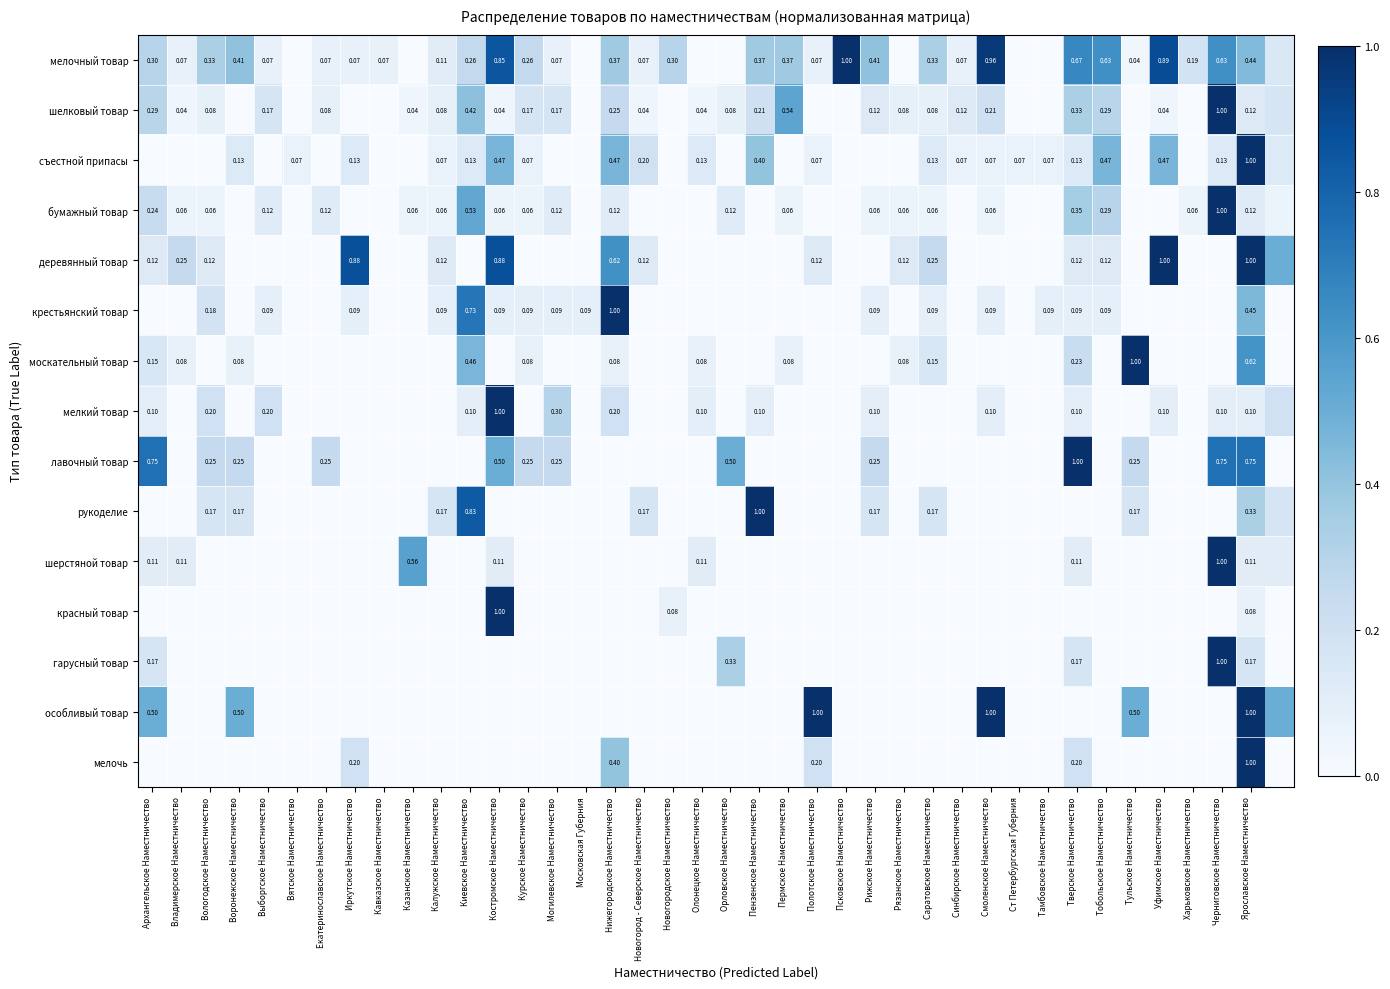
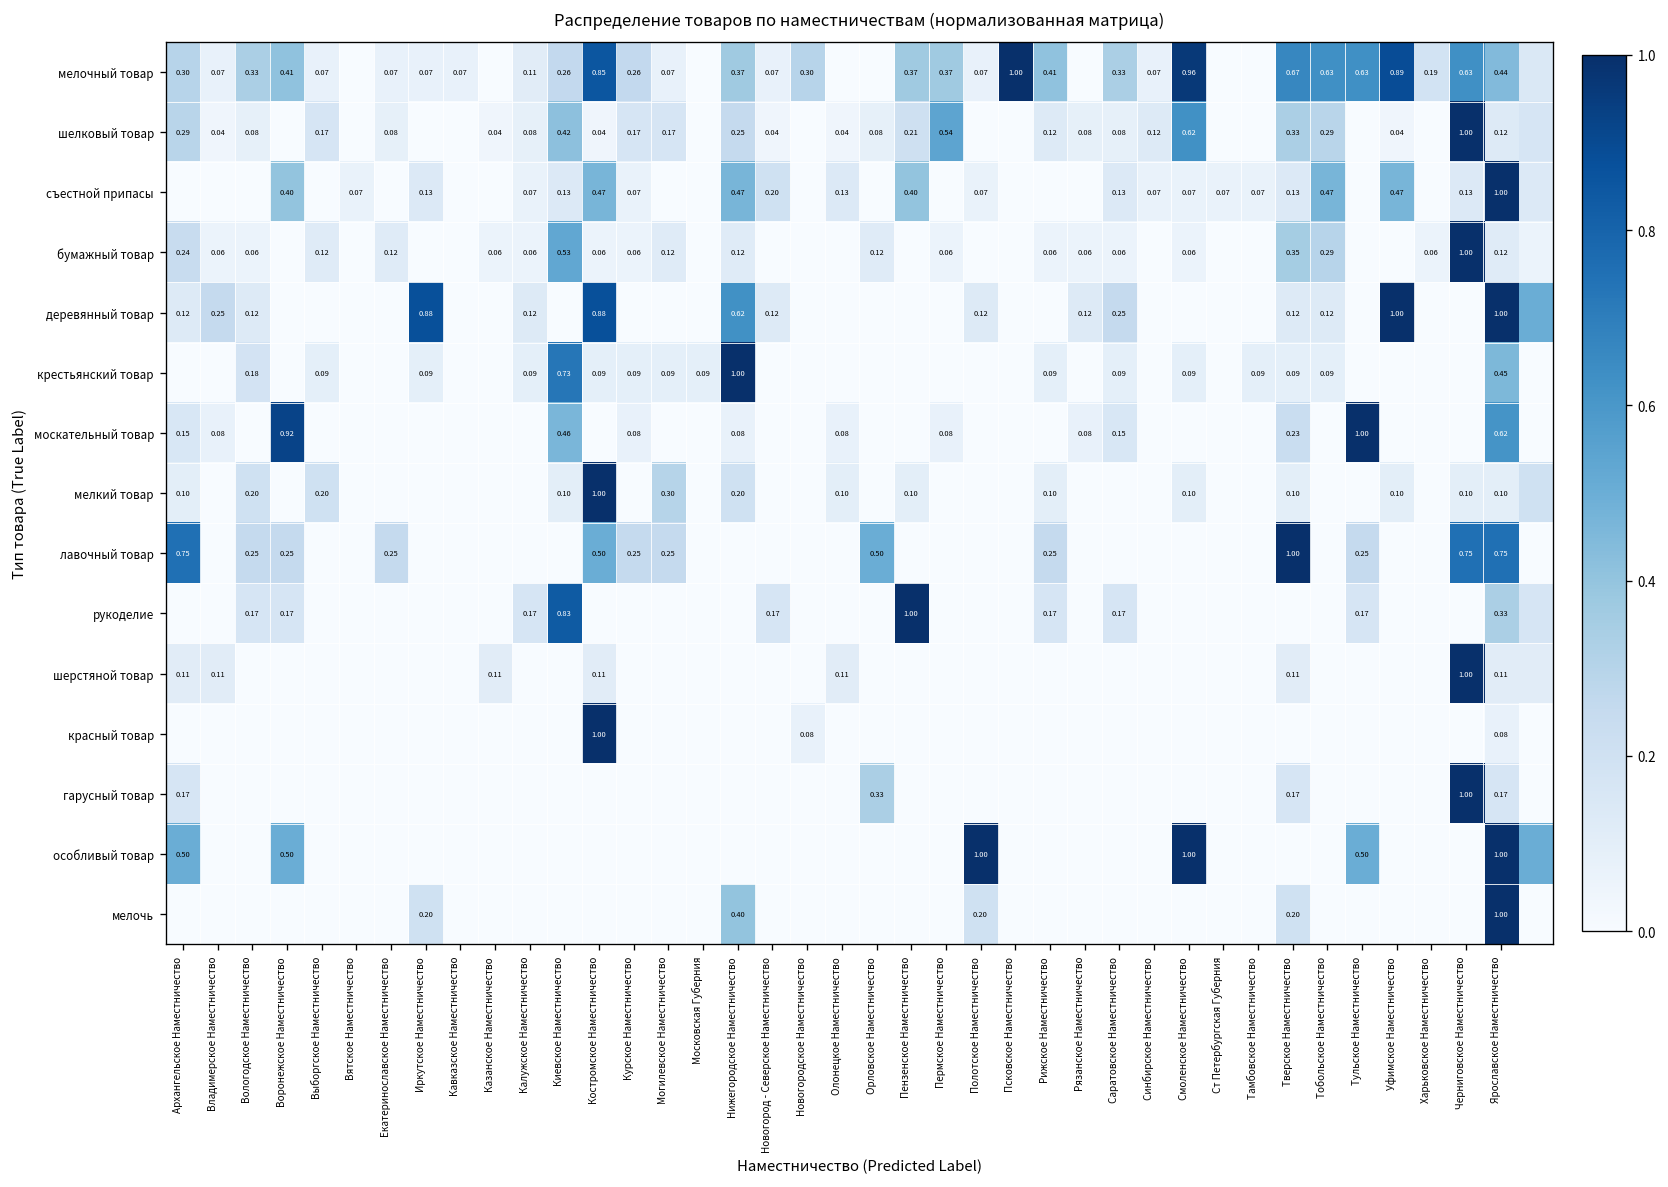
  {
    "мелочный товар": {
      "Архангельское Наместничество": 0.30,
      "Владимерское Наместничество": 0.07,
      "Вологодское Наместничество": 0.33,
      "Воронежское Наместничество": 0.41,
      "Выборгское Наместничество": 0.07,
      "Екатеринославское Наместничество": 0.07,
      "Иркутское Наместничество": 0.07,
      "Кавказское Наместничество": 0.07,
      "Калужское Наместничество": 0.11,
      "Киевское Наместничество": 0.26,
      "Костромское Наместничество": 0.85,
      "Курское Наместничество": 0.26,
      "Могилевское Наместничество": 0.07,
      "Нижегородское Наместничество": 0.37,
      "Новогород - Северское Наместничество": 0.07,
      "Новогородское Наместничество": 0.30,
      "Пензенское Наместничество": 0.37,
      "Пермское Наместничество": 0.37,
      "Полотское Наместничество": 0.07,
      "Псковское Наместничество": 1.00,
      "Рижское Наместничество": 0.41,
      "Саратовское Наместничество": 0.33,
      "Синбирское Наместничество": 0.07,
      "Смоленское Наместничество": 0.96,
      "Тверское Наместничество": 0.67,
      "Тобольское Наместничество": 0.63,
-     "Тульское Наместничество": 0.04,
+     "Тульское Наместничество": 0.63,
      "Уфимское Наместничество": 0.89,
      "Харьковское Наместничество": 0.19,
      "Черниговское Наместничество": 0.63,
      "Ярославское Наместничество": 0.44
    },
    "шелковый товар": {
      "Архангельское Наместничество": 0.29,
      "Владимерское Наместничество": 0.04,
      "Вологодское Наместничество": 0.08,
      "Выборгское Наместничество": 0.17,
      "Екатеринославское Наместничество": 0.08,
      "Казанское Наместничество": 0.04,
      "Калужское Наместничество": 0.08,
      "Киевское Наместничество": 0.42,
      "Костромское Наместничество": 0.04,
      "Курское Наместничество": 0.17,
      "Могилевское Наместничество": 0.17,
      "Нижегородское Наместничество": 0.25,
      "Новогород - Северское Наместничество": 0.04,
      "Олонецкое Наместничество": 0.04,
      "Орловское Наместничество": 0.08,
      "Пензенское Наместничество": 0.21,
      "Пермское Наместничество": 0.54,
      "Рижское Наместничество": 0.12,
      "Рязанское Наместничество": 0.08,
      "Саратовское Наместничество": 0.08,
      "Синбирское Наместничество": 0.12,
-     "Смоленское Наместничество": 0.21,
+     "Смоленское Наместничество": 0.62,
      "Тверское Наместничество": 0.33,
      "Тобольское Наместничество": 0.29,
      "Уфимское Наместничество": 0.04,
      "Черниговское Наместничество": 1.00,
      "Ярославское Наместничество": 0.12
    },
    "съестной припасы": {
-     "Воронежское Наместничество": 0.13,
+     "Воронежское Наместничество": 0.40,
      "Вятское Наместничество": 0.07,
      "Иркутское Наместничество": 0.13,
      "Калужское Наместничество": 0.07,
      "Киевское Наместничество": 0.13,
      "Костромское Наместничество": 0.47,
      "Курское Наместничество": 0.07,
      "Нижегородское Наместничество": 0.47,
      "Новогород - Северское Наместничество": 0.20,
      "Олонецкое Наместничество": 0.13,
      "Пензенское Наместничество": 0.40,
      "Полотское Наместничество": 0.07,
      "Саратовское Наместничество": 0.13,
      "Синбирское Наместничество": 0.07,
      "Смоленское Наместничество": 0.07,
      "Ст Петербургская Губерния": 0.07,
      "Тамбовское Наместничество": 0.07,
      "Тверское Наместничество": 0.13,
      "Тобольское Наместничество": 0.47,
      "Уфимское Наместничество": 0.47,
      "Черниговское Наместничество": 0.13,
      "Ярославское Наместничество": 1.00
    },
    "москательный товар": {
      "Архангельское Наместничество": 0.15,
      "Владимерское Наместничество": 0.08,
-     "Воронежское Наместничество": 0.08,
+     "Воронежское Наместничество": 0.92,
      "Киевское Наместничество": 0.46,
      "Курское Наместничество": 0.08,
      "Нижегородское Наместничество": 0.08,
      "Олонецкое Наместничество": 0.08,
      "Пермское Наместничество": 0.08,
      "Рязанское Наместничество": 0.08,
      "Саратовское Наместничество": 0.15,
      "Тверское Наместничество": 0.23,
      "Тульское Наместничество": 1.00,
      "Ярославское Наместничество": 0.62
    },
    "шерстяной товар": {
      "Архангельское Наместничество": 0.11,
      "Владимерское Наместничество": 0.11,
-     "Казанское Наместничество": 0.56,
+     "Казанское Наместничество": 0.11,
      "Костромское Наместничество": 0.11,
      "Олонецкое Наместничество": 0.11,
      "Тверское Наместничество": 0.11,
      "Черниговское Наместничество": 1.00,
      "Ярославское Наместничество": 0.11
    }
  }
